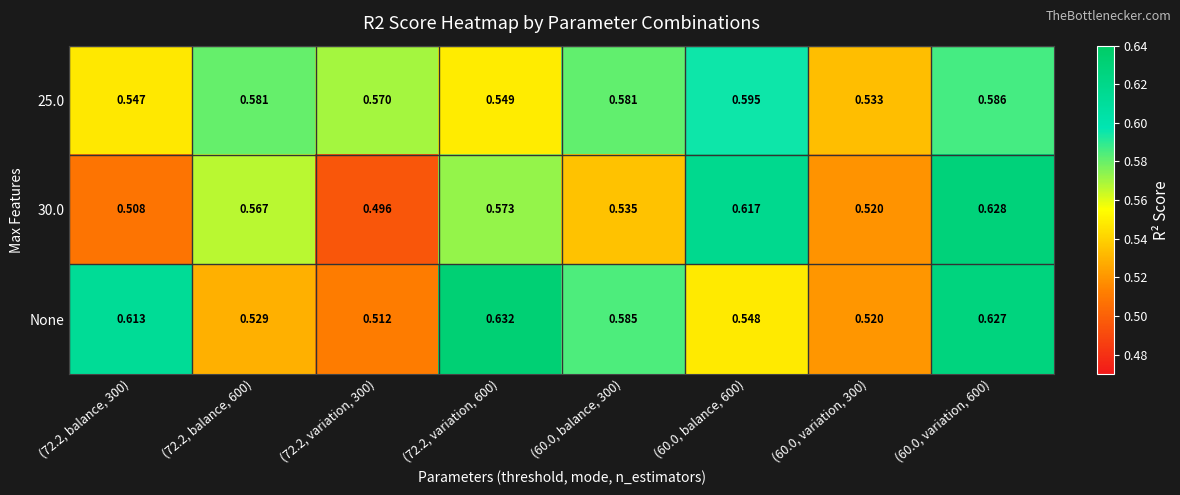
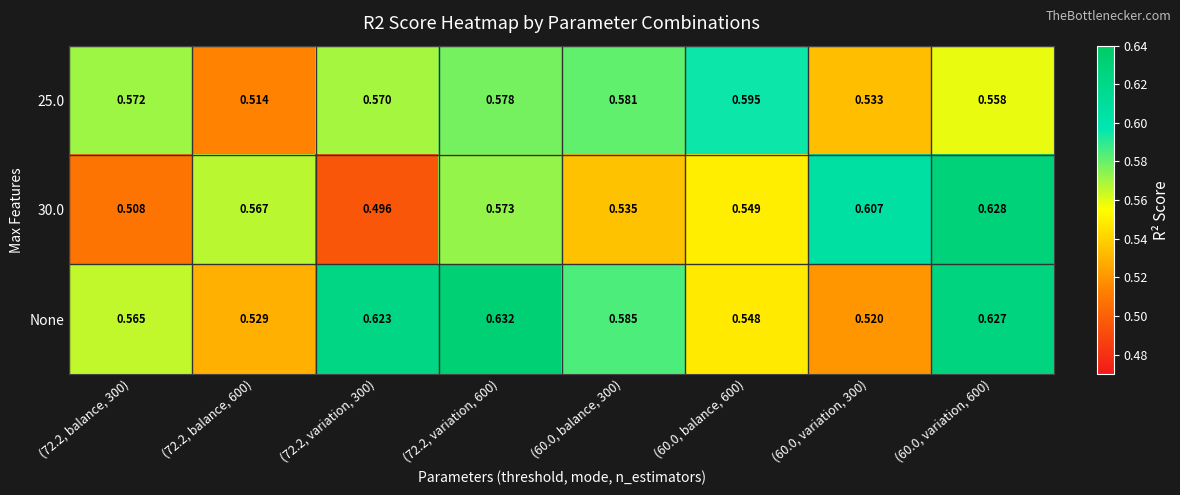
  {
    "25.0": {
-     "(72.2, balance, 300)": 0.547,
-     "(72.2, balance, 600)": 0.581,
+     "(72.2, balance, 300)": 0.572,
+     "(72.2, balance, 600)": 0.514,
      "(72.2, variation, 300)": 0.570,
-     "(72.2, variation, 600)": 0.549,
+     "(72.2, variation, 600)": 0.578,
      "(60.0, balance, 300)": 0.581,
      "(60.0, balance, 600)": 0.595,
      "(60.0, variation, 300)": 0.533,
-     "(60.0, variation, 600)": 0.586
+     "(60.0, variation, 600)": 0.558
    },
    "30.0": {
      "(72.2, balance, 300)": 0.508,
      "(72.2, balance, 600)": 0.567,
      "(72.2, variation, 300)": 0.496,
      "(72.2, variation, 600)": 0.573,
      "(60.0, balance, 300)": 0.535,
-     "(60.0, balance, 600)": 0.617,
-     "(60.0, variation, 300)": 0.520,
+     "(60.0, balance, 600)": 0.549,
+     "(60.0, variation, 300)": 0.607,
      "(60.0, variation, 600)": 0.628
    },
    "None": {
-     "(72.2, balance, 300)": 0.613,
+     "(72.2, balance, 300)": 0.565,
      "(72.2, balance, 600)": 0.529,
-     "(72.2, variation, 300)": 0.512,
+     "(72.2, variation, 300)": 0.623,
      "(72.2, variation, 600)": 0.632,
      "(60.0, balance, 300)": 0.585,
      "(60.0, balance, 600)": 0.548,
      "(60.0, variation, 300)": 0.520,
      "(60.0, variation, 600)": 0.627
    }
  }
